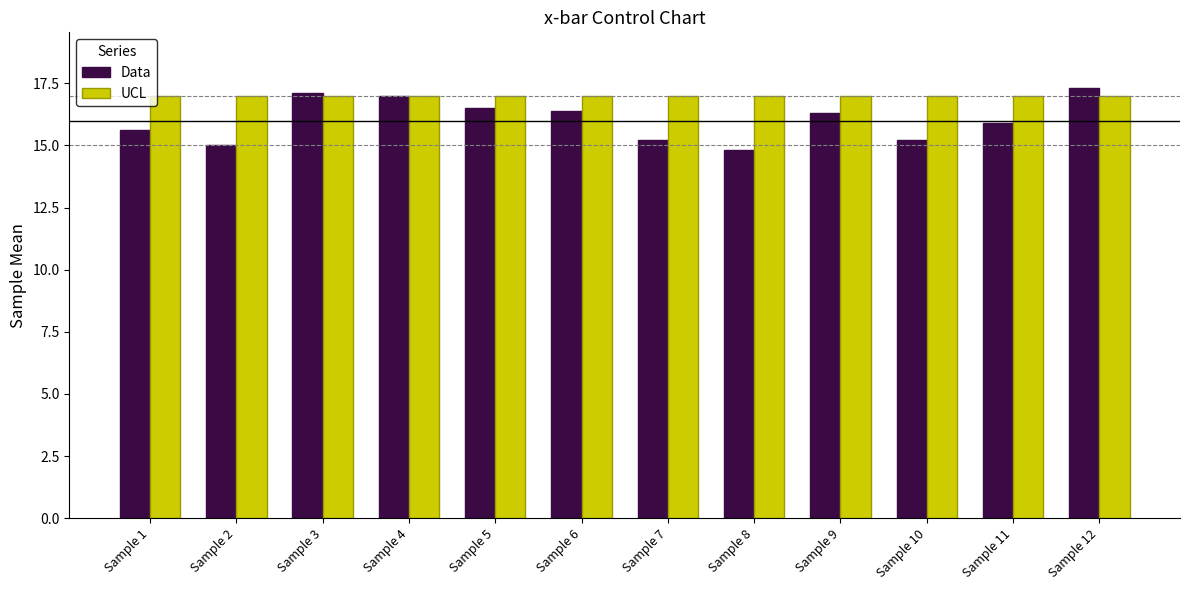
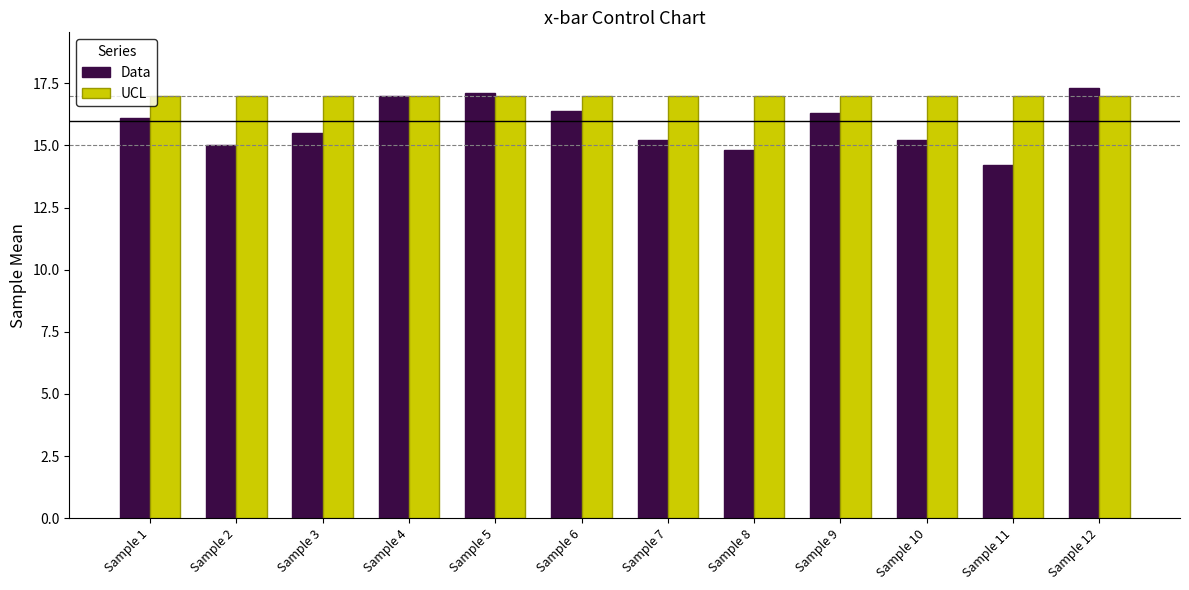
  {
    "Data": {
-     "Sample 1": 15.6,
+     "Sample 1": 16.1,
      "Sample 2": 15.0,
-     "Sample 3": 17.1,
+     "Sample 3": 15.5,
      "Sample 4": 17.0,
-     "Sample 5": 16.5,
+     "Sample 5": 17.1,
      "Sample 6": 16.4,
      "Sample 7": 15.2,
      "Sample 8": 14.8,
      "Sample 9": 16.3,
      "Sample 10": 15.2,
-     "Sample 11": 15.9,
+     "Sample 11": 14.2,
      "Sample 12": 17.3
    },
    "UCL": {
      "Sample 1": 17.0,
      "Sample 2": 17.0,
      "Sample 3": 17.0,
      "Sample 4": 17.0,
      "Sample 5": 17.0,
      "Sample 6": 17.0,
      "Sample 7": 17.0,
      "Sample 8": 17.0,
      "Sample 9": 17.0,
      "Sample 10": 17.0,
      "Sample 11": 17.0,
      "Sample 12": 17.0
    }
  }
